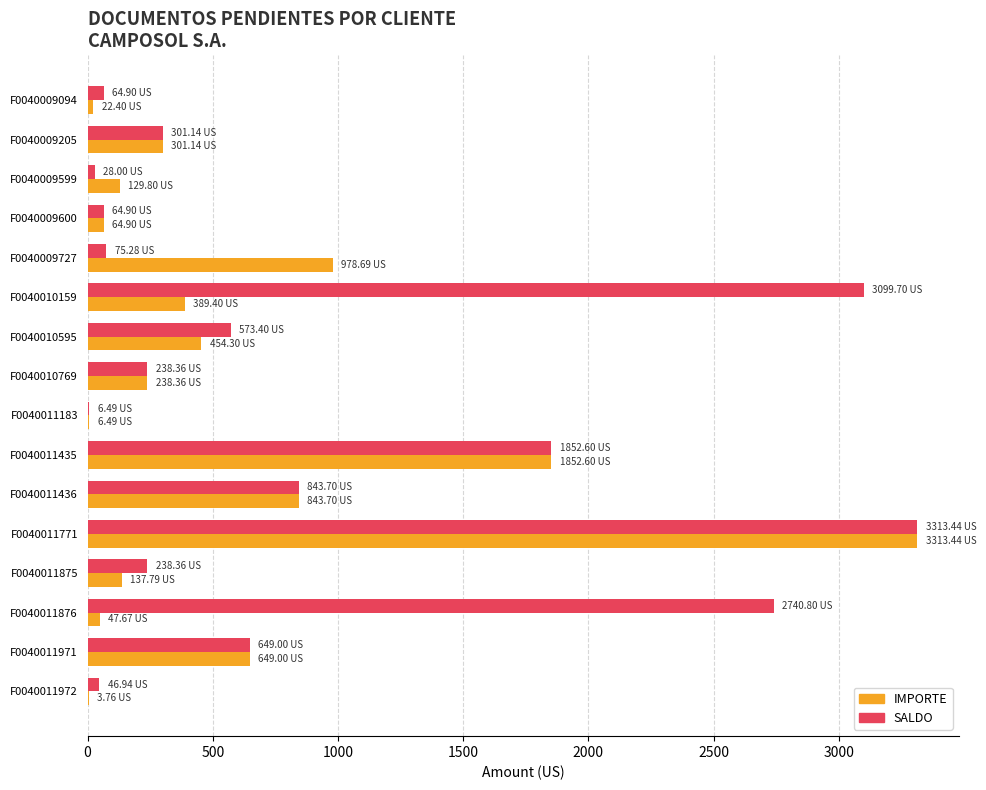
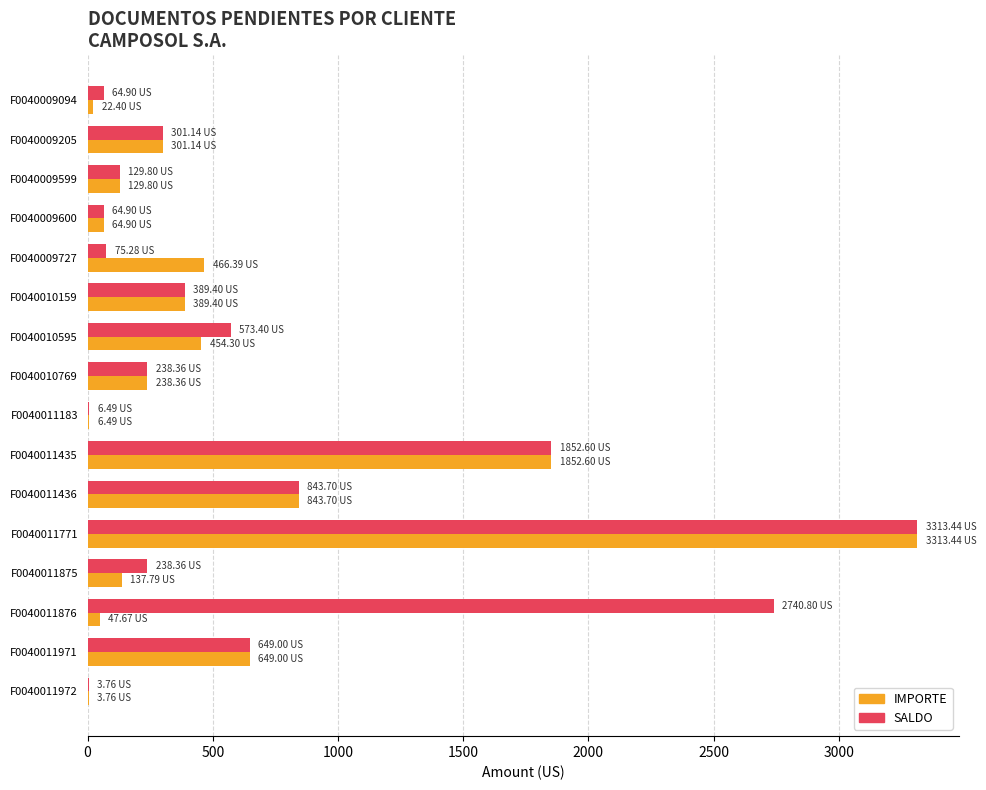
  {
    "IMPORTE": {
      "F0040009094": 22.40,
      "F0040009205": 301.14,
      "F0040009599": 129.80,
      "F0040009600": 64.90,
-     "F0040009727": 978.69,
+     "F0040009727": 466.39,
      "F0040010159": 389.40,
      "F0040010595": 454.30,
      "F0040010769": 238.36,
      "F0040011183": 6.49,
      "F0040011435": 1852.60,
      "F0040011436": 843.70,
      "F0040011771": 3313.44,
      "F0040011875": 137.79,
      "F0040011876": 47.67,
      "F0040011971": 649.00,
      "F0040011972": 3.76
    },
    "SALDO": {
      "F0040009094": 64.90,
      "F0040009205": 301.14,
-     "F0040009599": 28.00,
+     "F0040009599": 129.80,
      "F0040009600": 64.90,
      "F0040009727": 75.28,
-     "F0040010159": 3099.70,
+     "F0040010159": 389.40,
      "F0040010595": 573.40,
      "F0040010769": 238.36,
      "F0040011183": 6.49,
      "F0040011435": 1852.60,
      "F0040011436": 843.70,
      "F0040011771": 3313.44,
      "F0040011875": 238.36,
      "F0040011876": 2740.80,
      "F0040011971": 649.00,
-     "F0040011972": 46.94
+     "F0040011972": 3.76
    }
  }
